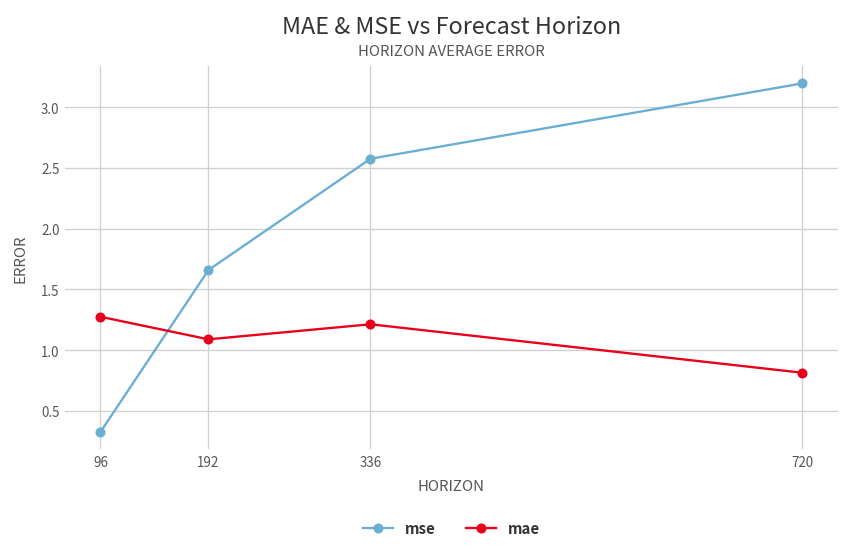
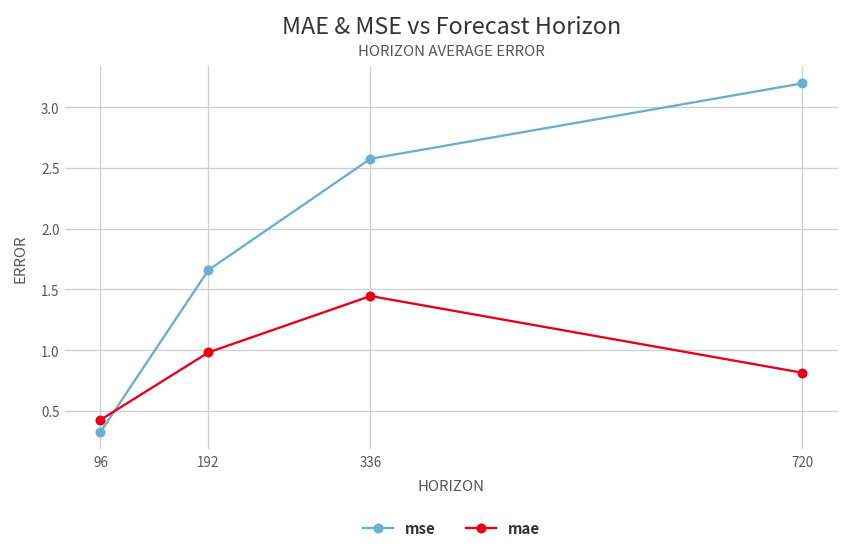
  {
    "mse": {
      "96": 0.33,
      "192": 1.66,
      "336": 2.57,
      "720": 3.19
    },
    "mae": {
-     "96": 1.27,
-     "192": 1.09,
-     "336": 1.21,
+     "96": 0.43,
+     "192": 0.98,
+     "336": 1.45,
      "720": 0.81
    }
  }
